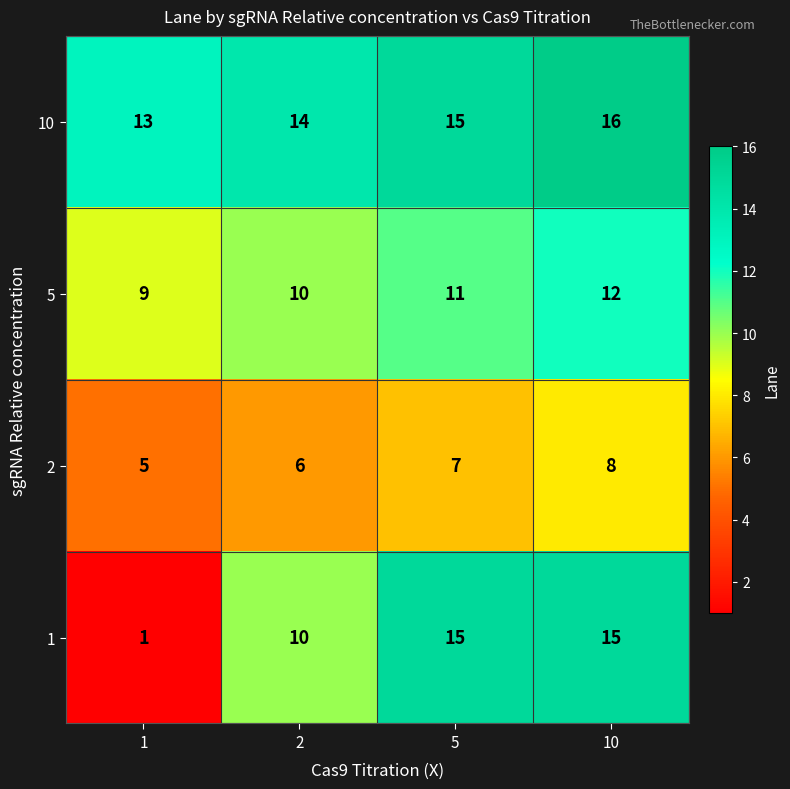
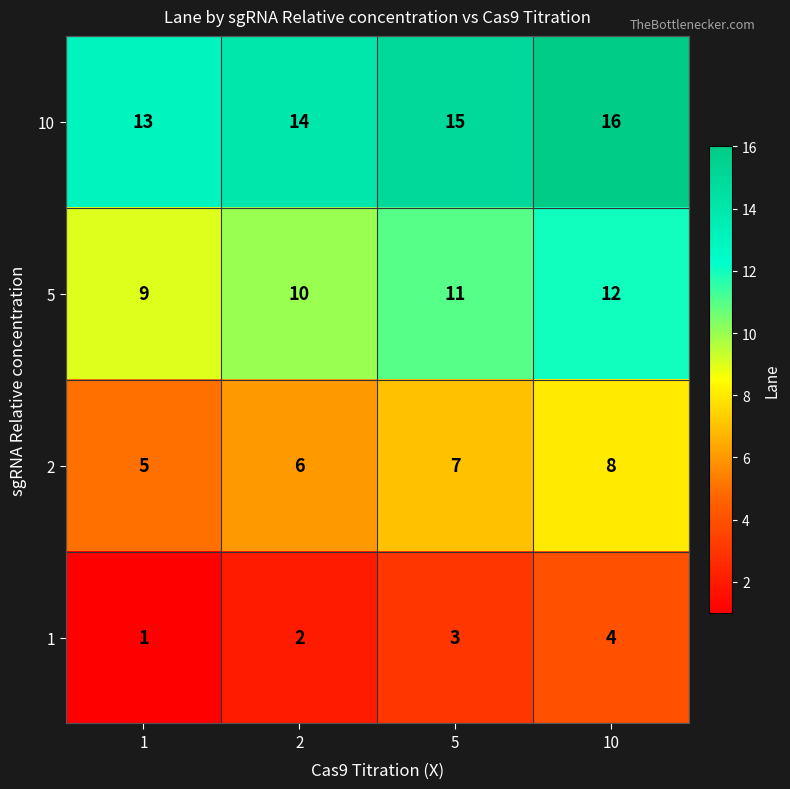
  {
    "10": {
      "1": 13,
      "2": 14,
      "5": 15,
      "10": 16
    },
    "5": {
      "1": 9,
      "2": 10,
      "5": 11,
      "10": 12
    },
    "2": {
      "1": 5,
      "2": 6,
      "5": 7,
      "10": 8
    },
    "1": {
      "1": 1,
-     "2": 10,
-     "5": 15,
-     "10": 15
+     "2": 2,
+     "5": 3,
+     "10": 4
    }
  }
